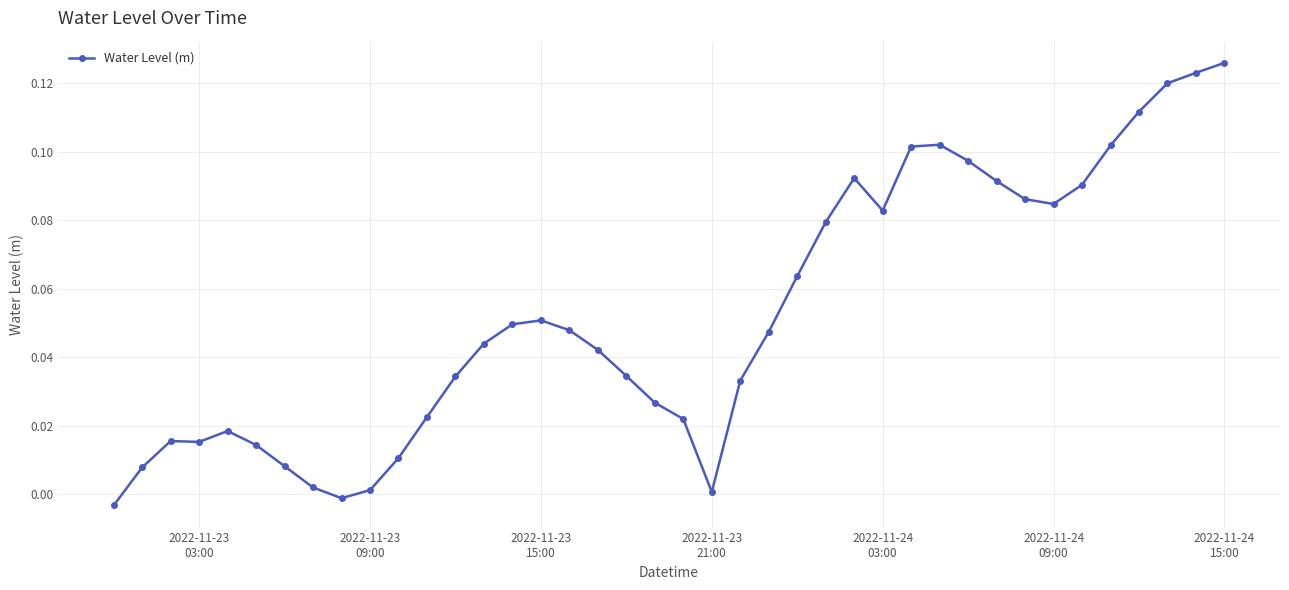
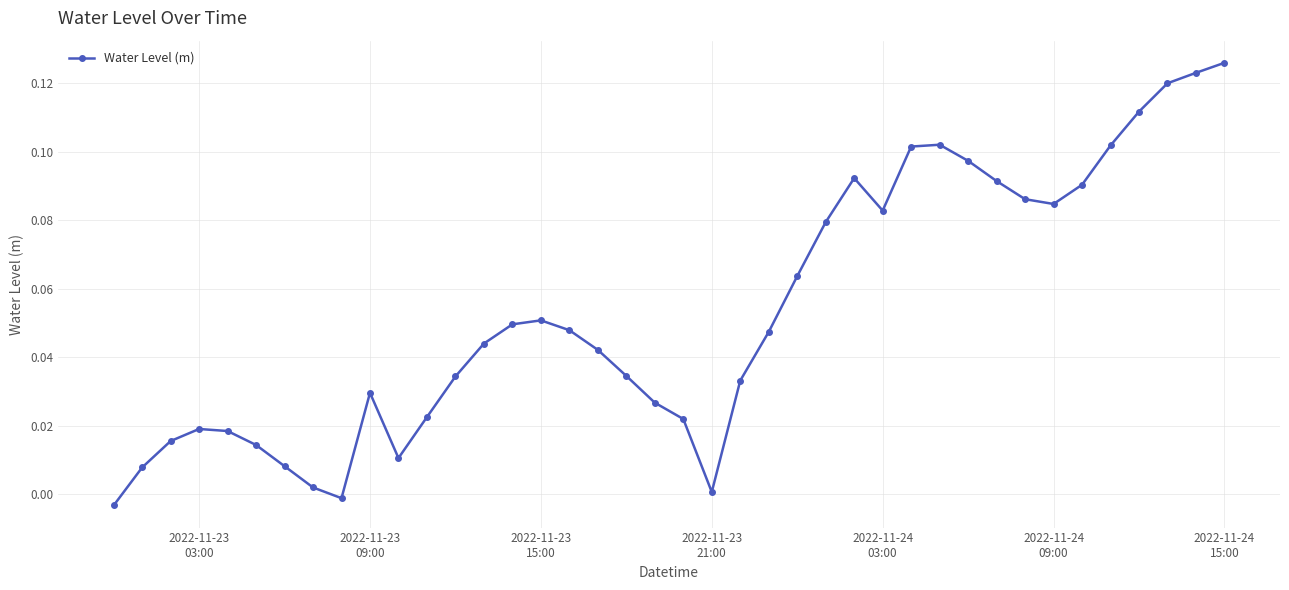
  {
-   "2022-11-23 03:00": 0.015,
-   "2022-11-23 09:00": 0.001,
+   "2022-11-23 03:00": 0.019,
+   "2022-11-23 09:00": 0.030,
    "2022-11-23 15:00": 0.051,
    "2022-11-23 21:00": 0.001,
    "2022-11-24 03:00": 0.083,
    "2022-11-24 09:00": 0.085,
    "2022-11-24 15:00": 0.126
  }
